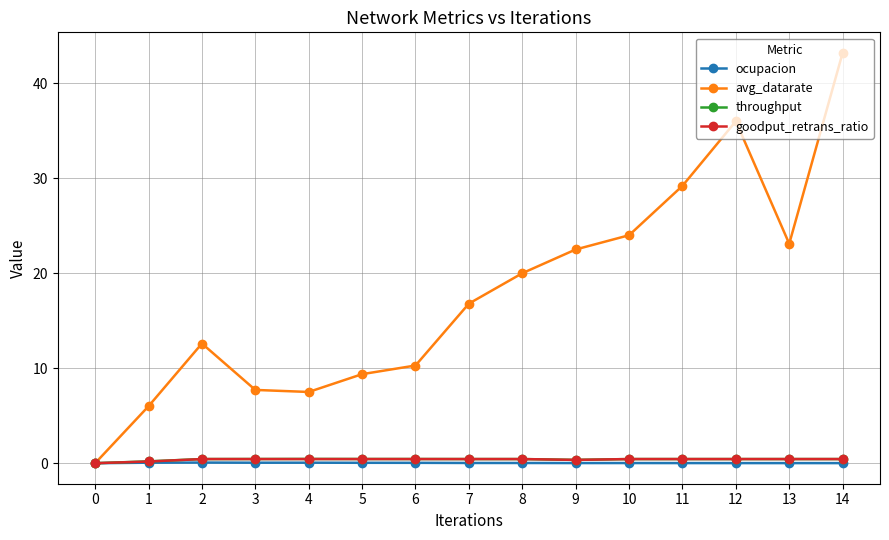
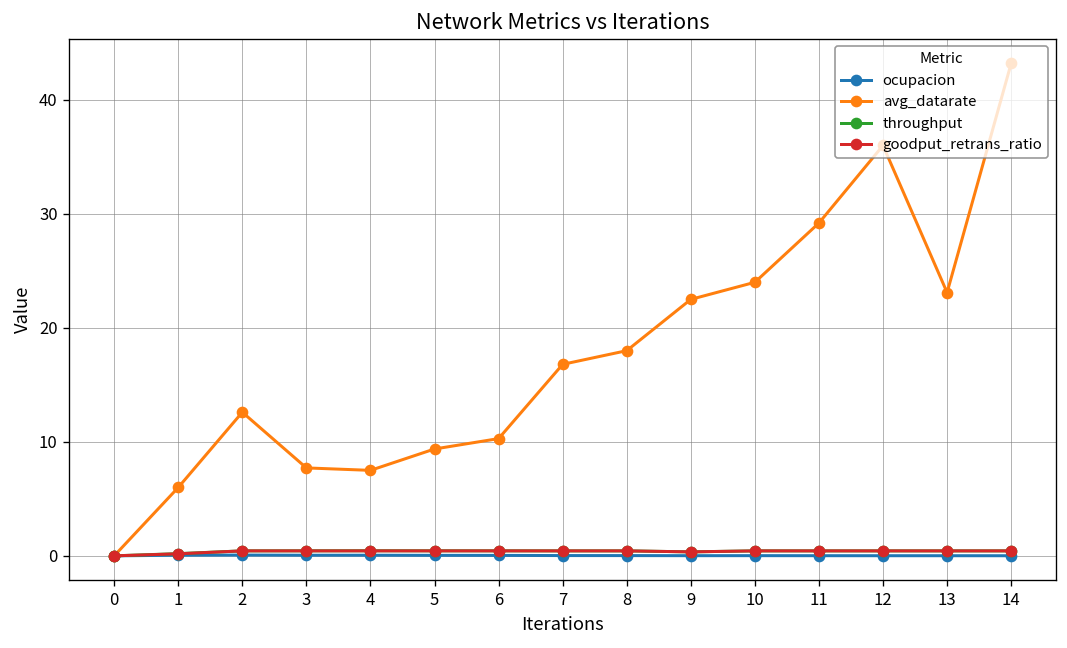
  {
    "ocupacion": {
      "2": 0,
      "3": 0,
      "4": 0,
      "5": 0,
      "6": 0,
      "7": 0,
      "8": 0,
      "9": 0,
      "10": 0,
      "11": 0,
      "12": 0,
      "13": 0,
      "14": 0
    },
    "avg_datarate": {
      "1": 6,
      "2": 13,
      "3": 8,
      "4": 8,
      "5": 9,
      "6": 10,
      "7": 17,
-     "8": 20,
+     "8": 18,
      "9": 23,
      "10": 24,
      "11": 29,
      "13": 23
    }
  }
